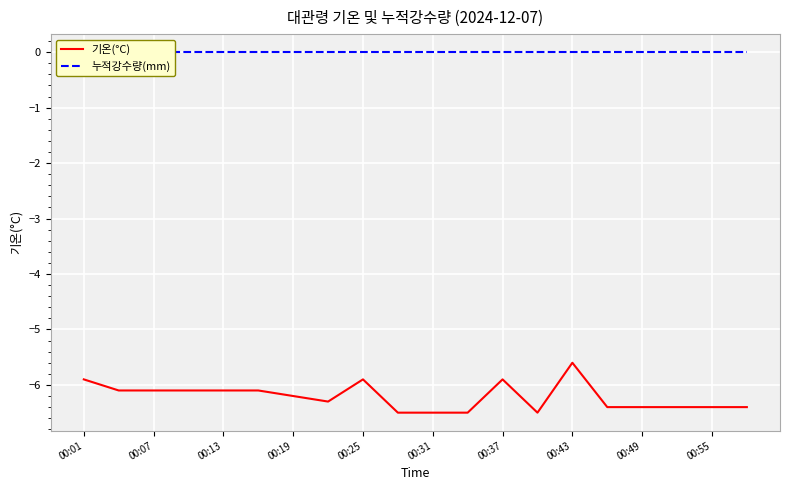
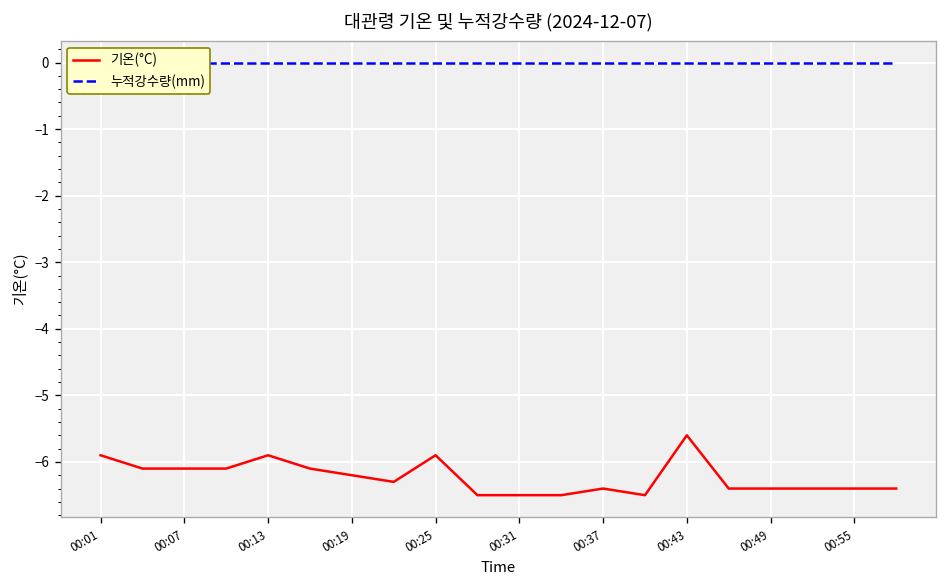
  {
    "기온(°C)": {
      "00:01": -5.9,
      "00:07": -6.1,
-     "00:13": -6.1,
+     "00:13": -5.9,
      "00:19": -6.2,
      "00:25": -5.9,
      "00:31": -6.5,
-     "00:37": -5.9,
+     "00:37": -6.4,
      "00:43": -5.6,
      "00:49": -6.4,
      "00:55": -6.4
    },
    "누적강수량(mm)": {
      "00:13": 0.0,
      "00:19": 0.0,
      "00:25": 0.0,
      "00:31": 0.0,
      "00:37": 0.0,
      "00:43": 0.0,
      "00:49": 0.0,
      "00:55": 0.0
    }
  }
